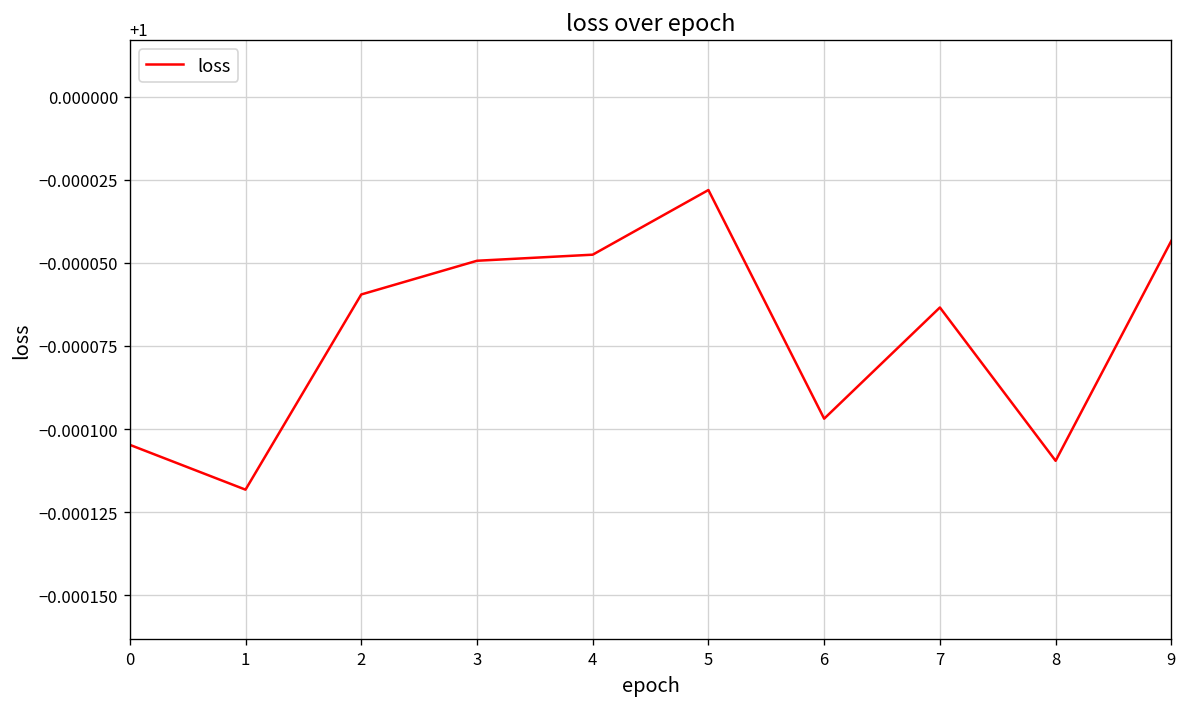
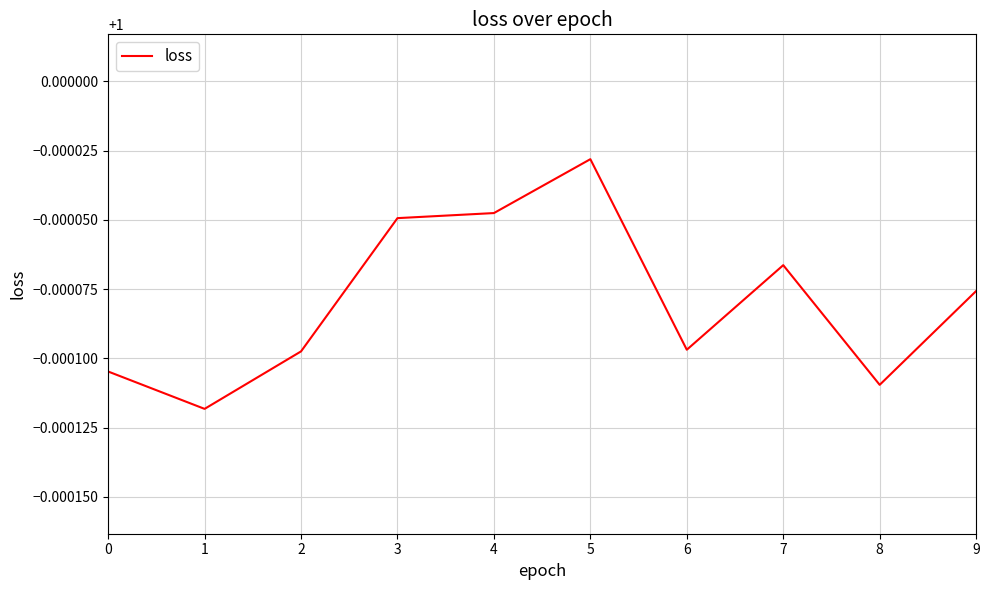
  {
    "0": 0.999895,
    "1": 0.999882,
-   "2": 0.999940,
+   "2": 0.999903,
    "3": 0.999951,
    "4": 0.999952,
    "5": 0.999972,
    "6": 0.999903,
-   "7": 0.999937,
+   "7": 0.999934,
    "8": 0.999890,
-   "9": 0.999957
+   "9": 0.999924
  }
